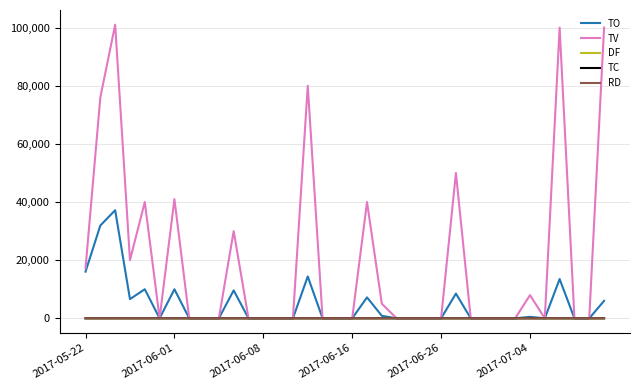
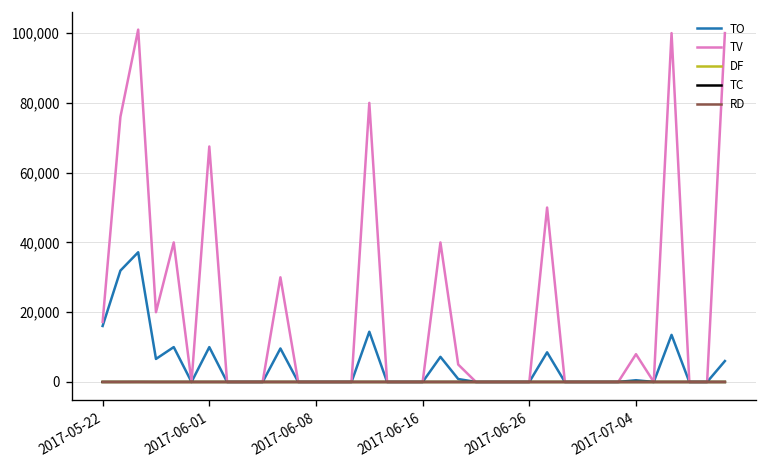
  {
    "TO": {
      "2017-05-22": "16,000",
      "2017-06-01": "10,000"
    },
    "TV": {
      "2017-05-22": "17,000",
-     "2017-06-01": "41,000",
+     "2017-06-01": "67,000",
      "2017-07-04": "8,000"
    },
    "RD": {
      "2017-05-22": "0",
      "2017-06-01": "0"
    }
  }
